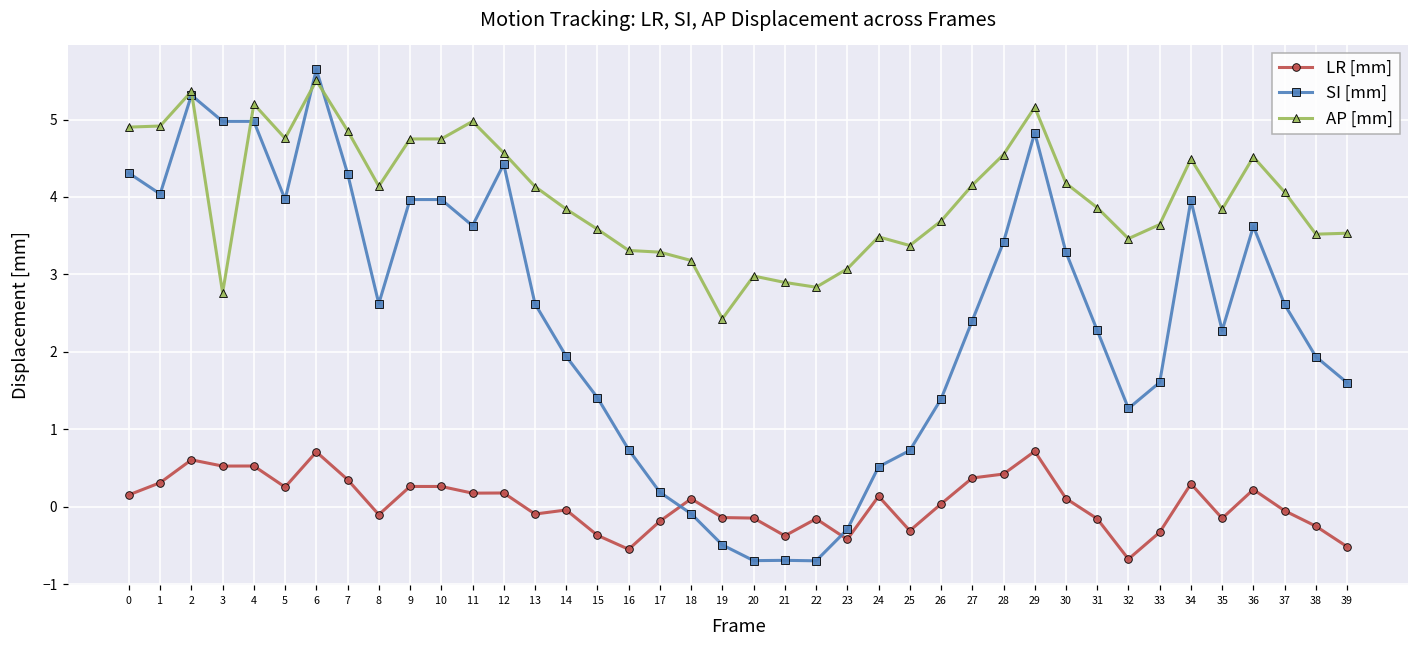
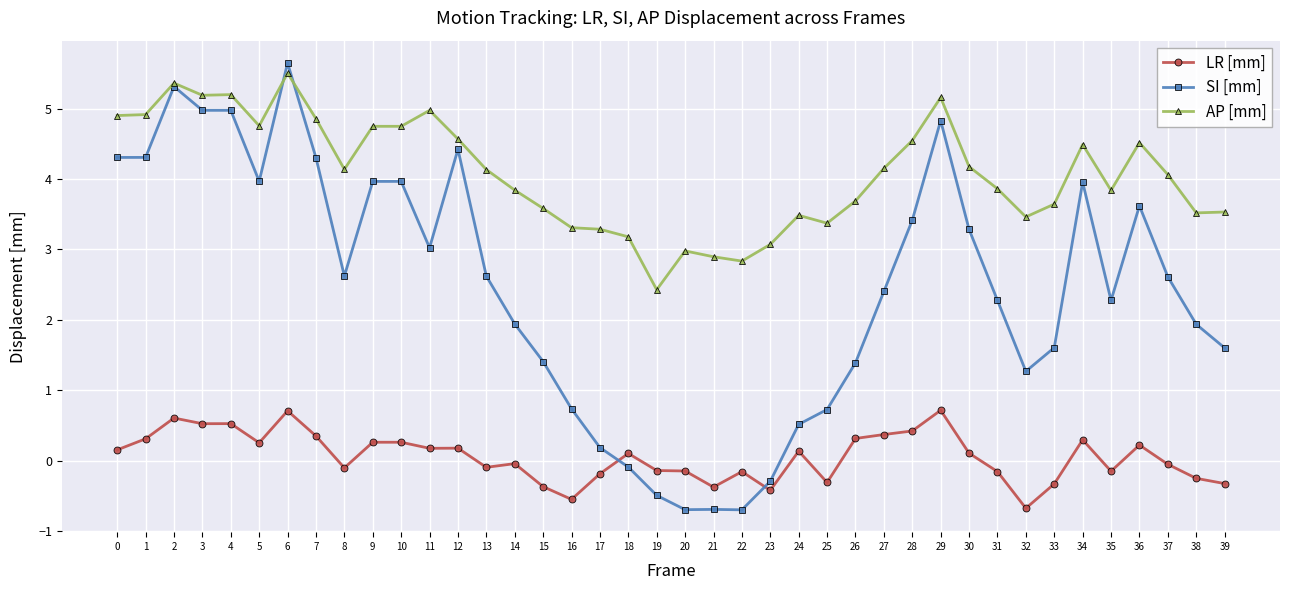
  {
    "LR [mm]": {
      "0": 0.2,
      "1": 0.3,
      "2": 0.6,
      "3": 0.5,
      "4": 0.5,
      "5": 0.3,
      "6": 0.7,
      "7": 0.3,
      "8": -0.1,
      "9": 0.3,
      "10": 0.3,
      "11": 0.2,
      "12": 0.2,
      "13": -0.1,
      "14": 0.0,
      "15": -0.4,
      "16": -0.6,
      "17": -0.2,
      "18": 0.1,
      "19": -0.1,
      "20": -0.1,
      "21": -0.4,
      "22": -0.2,
      "23": -0.4,
      "24": 0.1,
      "25": -0.3,
-     "26": 0.0,
+     "26": 0.3,
      "27": 0.4,
      "28": 0.4,
      "29": 0.7,
      "30": 0.1,
      "31": -0.2,
      "32": -0.7,
      "33": -0.3,
      "34": 0.3,
      "35": -0.2,
      "36": 0.2,
      "37": -0.1,
      "38": -0.3,
-     "39": -0.5
+     "39": -0.3
    },
    "SI [mm]": {
      "0": 4.3,
-     "1": 4.0,
+     "1": 4.3,
      "2": 5.3,
      "3": 5.0,
      "4": 5.0,
      "5": 4.0,
      "6": 5.6,
      "7": 4.3,
      "8": 2.6,
      "9": 4.0,
      "10": 4.0,
-     "11": 3.6,
+     "11": 3.0,
      "12": 4.4,
      "13": 2.6,
      "14": 1.9,
      "15": 1.4,
      "16": 0.7,
      "17": 0.2,
      "18": -0.1,
      "19": -0.5,
      "20": -0.7,
      "21": -0.7,
      "22": -0.7,
      "23": -0.3,
      "24": 0.5,
      "25": 0.7,
      "26": 1.4,
      "27": 2.4,
      "28": 3.4,
      "29": 4.8,
      "30": 3.3,
      "31": 2.3,
      "32": 1.3,
      "33": 1.6,
      "34": 4.0,
      "35": 2.3,
      "36": 3.6,
      "37": 2.6,
      "38": 1.9,
      "39": 1.6
    },
    "AP [mm]": {
      "0": 4.9,
      "1": 4.9,
      "2": 5.4,
-     "3": 2.8,
+     "3": 5.2,
      "4": 5.2,
      "5": 4.8,
      "6": 5.5,
      "7": 4.9,
      "8": 4.1,
      "9": 4.7,
      "10": 4.7,
      "11": 5.0,
      "12": 4.6,
      "13": 4.1,
      "14": 3.8,
      "15": 3.6,
      "16": 3.3,
      "17": 3.3,
      "18": 3.2,
      "19": 2.4,
      "20": 3.0,
      "21": 2.9,
      "22": 2.8,
      "23": 3.1,
      "24": 3.5,
      "25": 3.4,
      "26": 3.7,
      "27": 4.2,
      "28": 4.5,
      "29": 5.2,
      "30": 4.2,
      "31": 3.9,
      "32": 3.5,
      "33": 3.6,
      "34": 4.5,
      "35": 3.8,
      "36": 4.5,
      "37": 4.1,
      "38": 3.5,
      "39": 3.5
    }
  }
